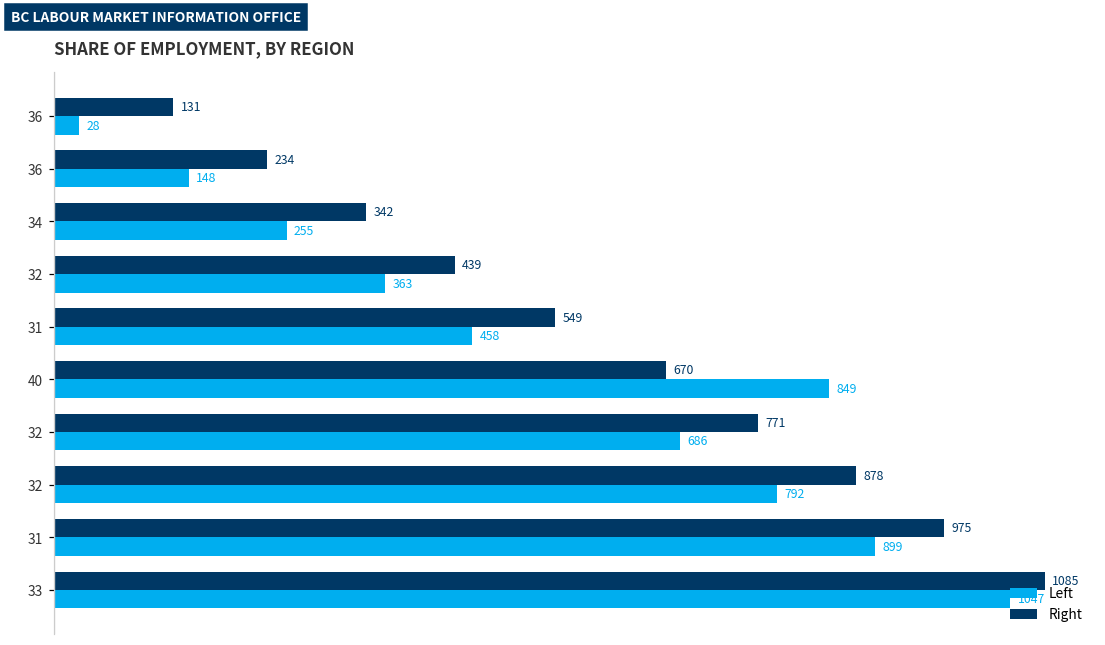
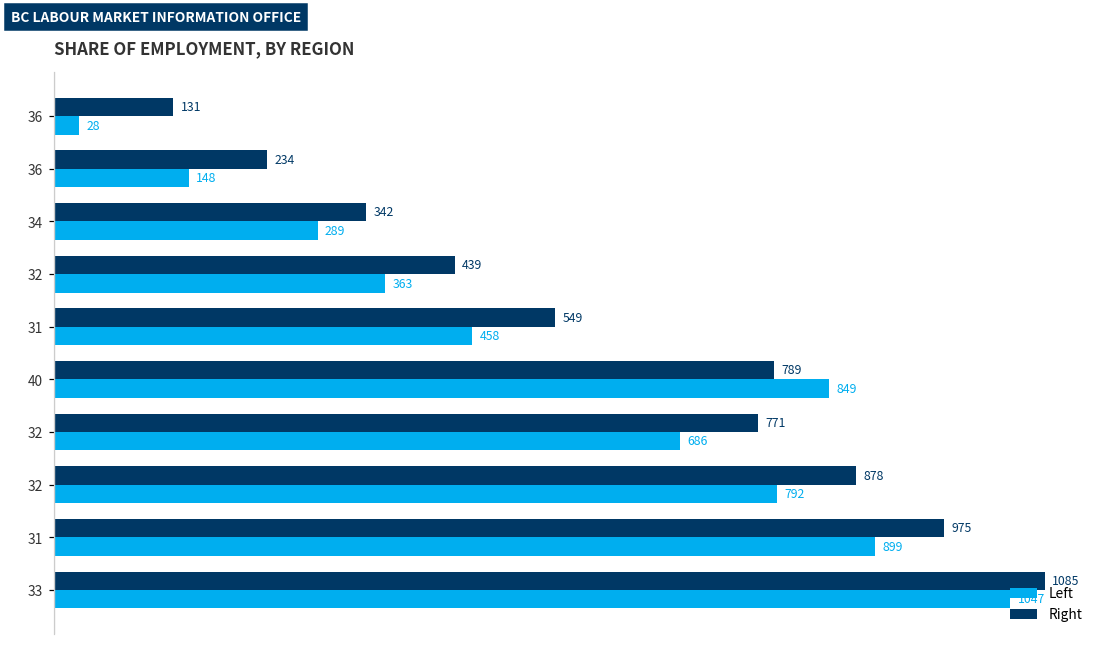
  {
    "Left": {
-     "34": 255,
+     "34": 289,
      "40": 849,
      "33": 1047
    },
    "Right": {
      "34": 342,
-     "40": 670,
+     "40": 789,
      "33": 1085
    }
  }
